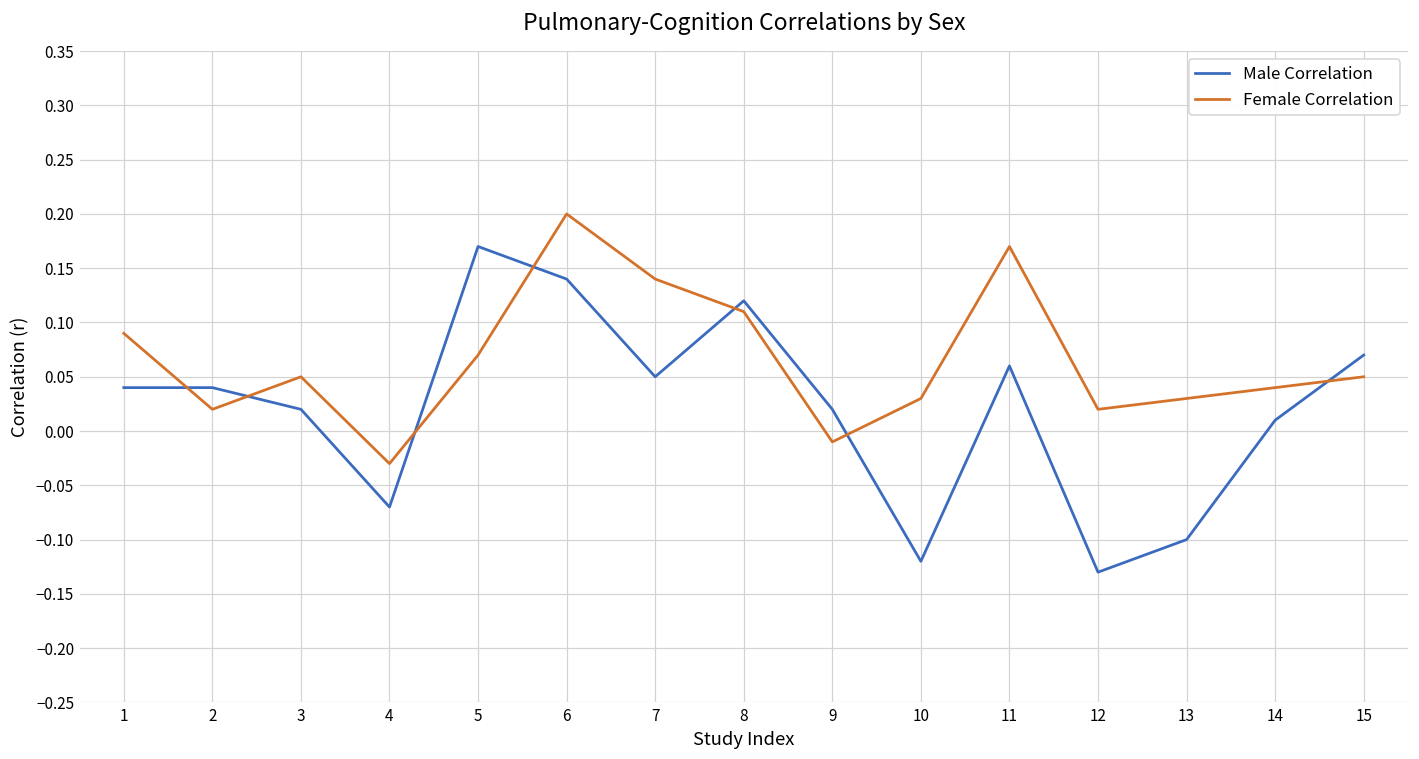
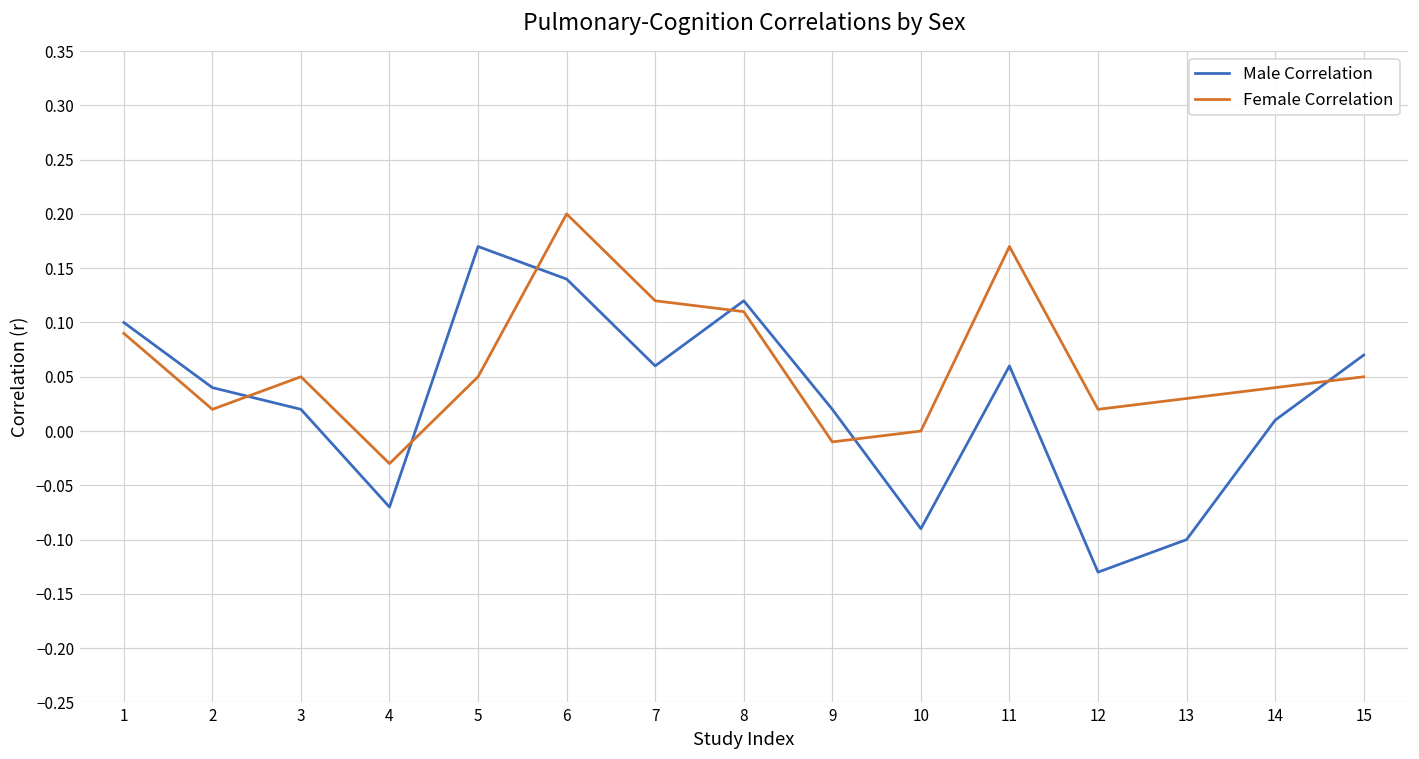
  {
    "Male Correlation": {
-     "1": 0.04,
+     "1": 0.10,
      "2": 0.04,
      "3": 0.02,
      "4": -0.07,
      "5": 0.17,
      "6": 0.14,
-     "7": 0.05,
+     "7": 0.06,
      "8": 0.12,
      "9": 0.02,
-     "10": -0.12,
+     "10": -0.09,
      "11": 0.06,
      "12": -0.13,
      "13": -0.10,
      "14": 0.01,
      "15": 0.07
    },
    "Female Correlation": {
      "1": 0.09,
      "2": 0.02,
      "3": 0.05,
      "4": -0.03,
-     "5": 0.07,
+     "5": 0.05,
      "6": 0.20,
-     "7": 0.14,
+     "7": 0.12,
      "8": 0.11,
      "9": -0.01,
-     "10": 0.03,
+     "10": 0.00,
      "11": 0.17,
      "12": 0.02,
      "13": 0.03,
      "14": 0.04,
      "15": 0.05
    }
  }
